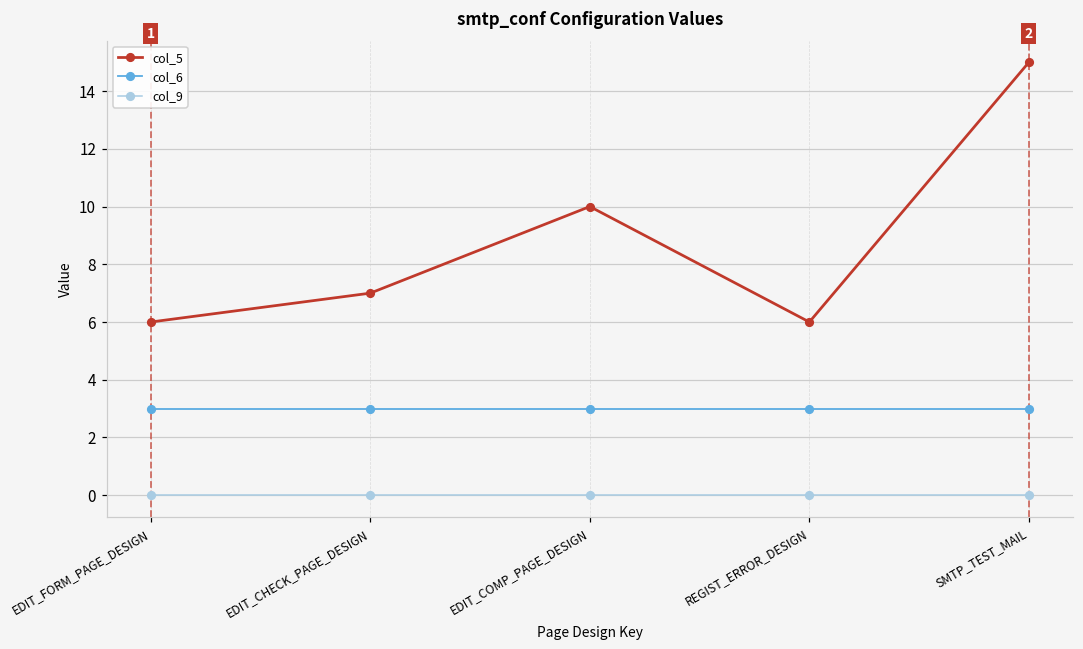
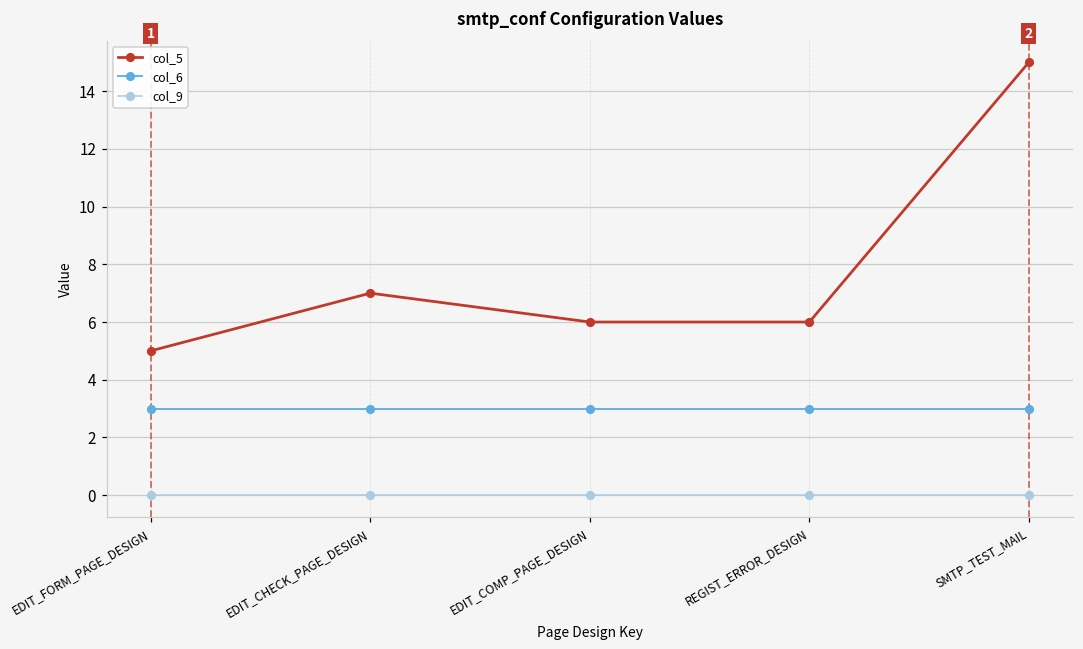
  {
    "col_5": {
-     "EDIT_FORM_PAGE_DESIGN": 6,
+     "EDIT_FORM_PAGE_DESIGN": 5,
      "EDIT_CHECK_PAGE_DESIGN": 7,
-     "EDIT_COMP_PAGE_DESIGN": 10,
+     "EDIT_COMP_PAGE_DESIGN": 6,
      "REGIST_ERROR_DESIGN": 6
    },
    "col_6": {
      "EDIT_FORM_PAGE_DESIGN": 3,
      "EDIT_CHECK_PAGE_DESIGN": 3,
      "EDIT_COMP_PAGE_DESIGN": 3,
      "REGIST_ERROR_DESIGN": 3,
      "SMTP_TEST_MAIL": 3
    },
    "col_9": {
      "EDIT_FORM_PAGE_DESIGN": 0,
      "EDIT_CHECK_PAGE_DESIGN": 0,
      "EDIT_COMP_PAGE_DESIGN": 0,
      "REGIST_ERROR_DESIGN": 0,
      "SMTP_TEST_MAIL": 0
    }
  }
